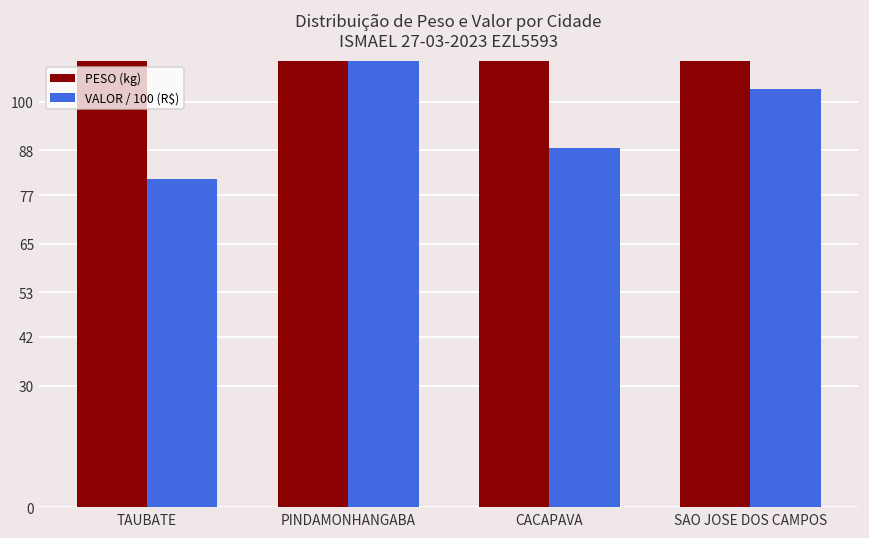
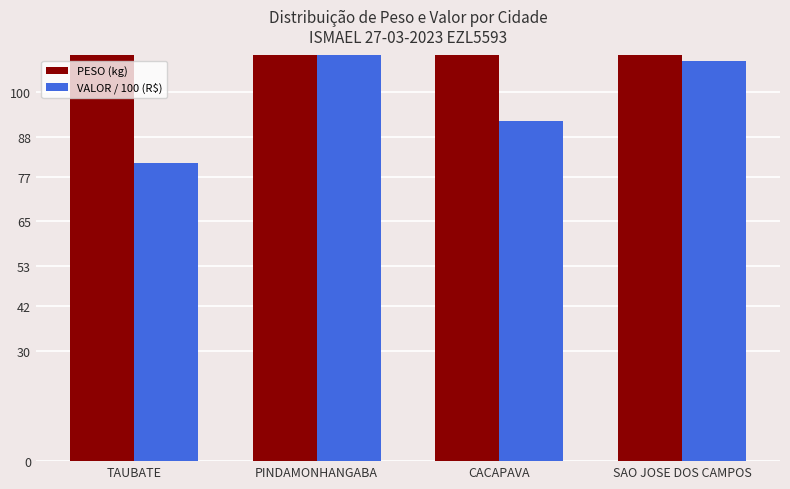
  {
    "VALOR / 100 (R$)": {
      "TAUBATE": 81,
-     "CACAPAVA": 89,
-     "SAO JOSE DOS CAMPOS": 103
+     "CACAPAVA": 92,
+     "SAO JOSE DOS CAMPOS": 109
    }
  }
